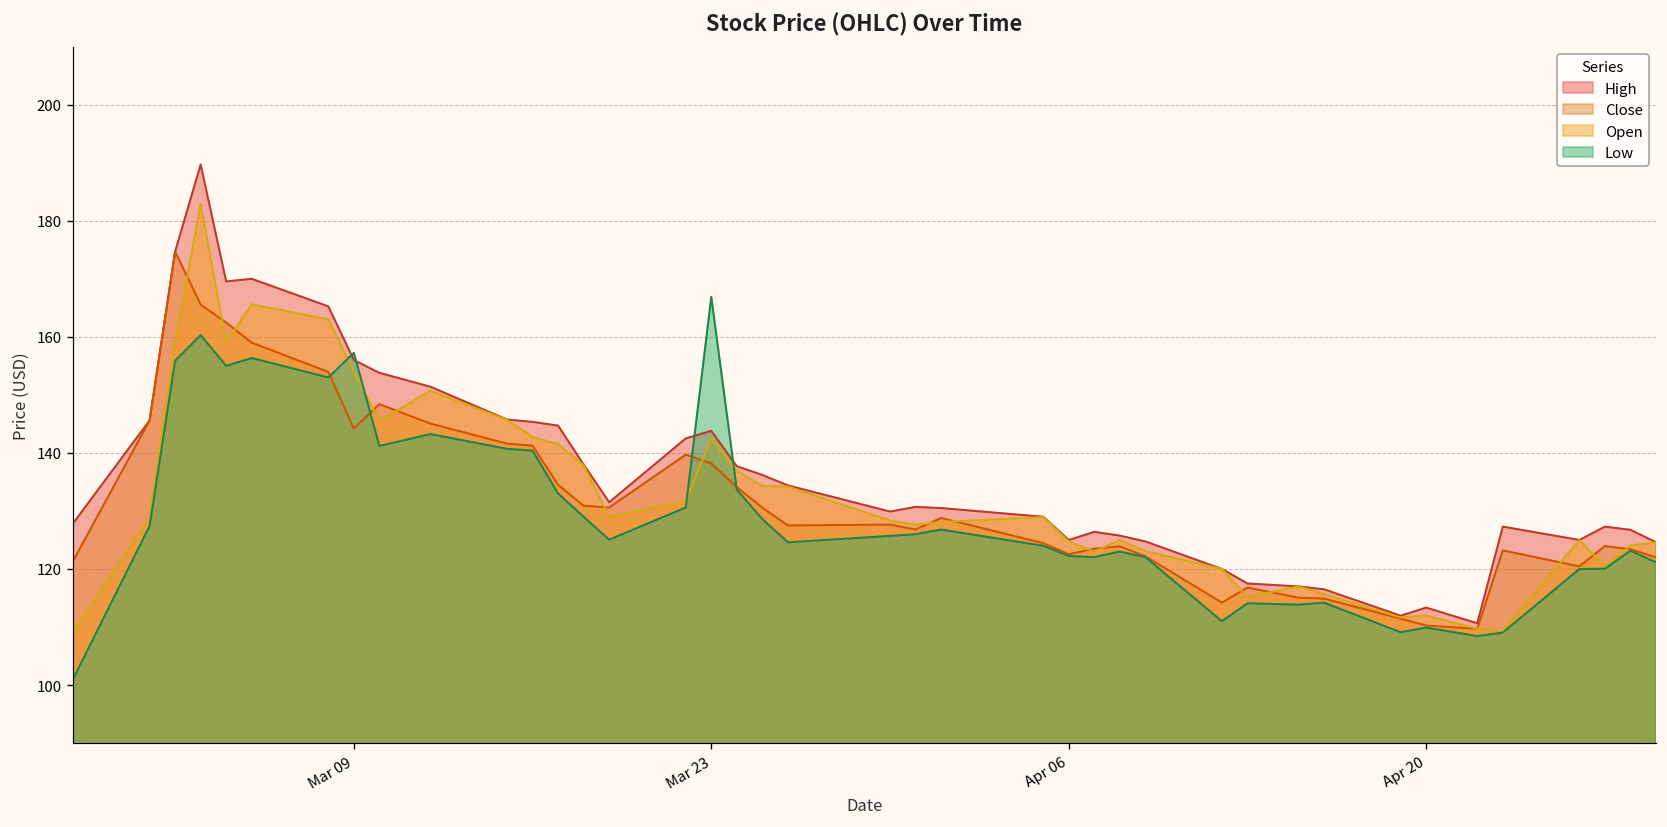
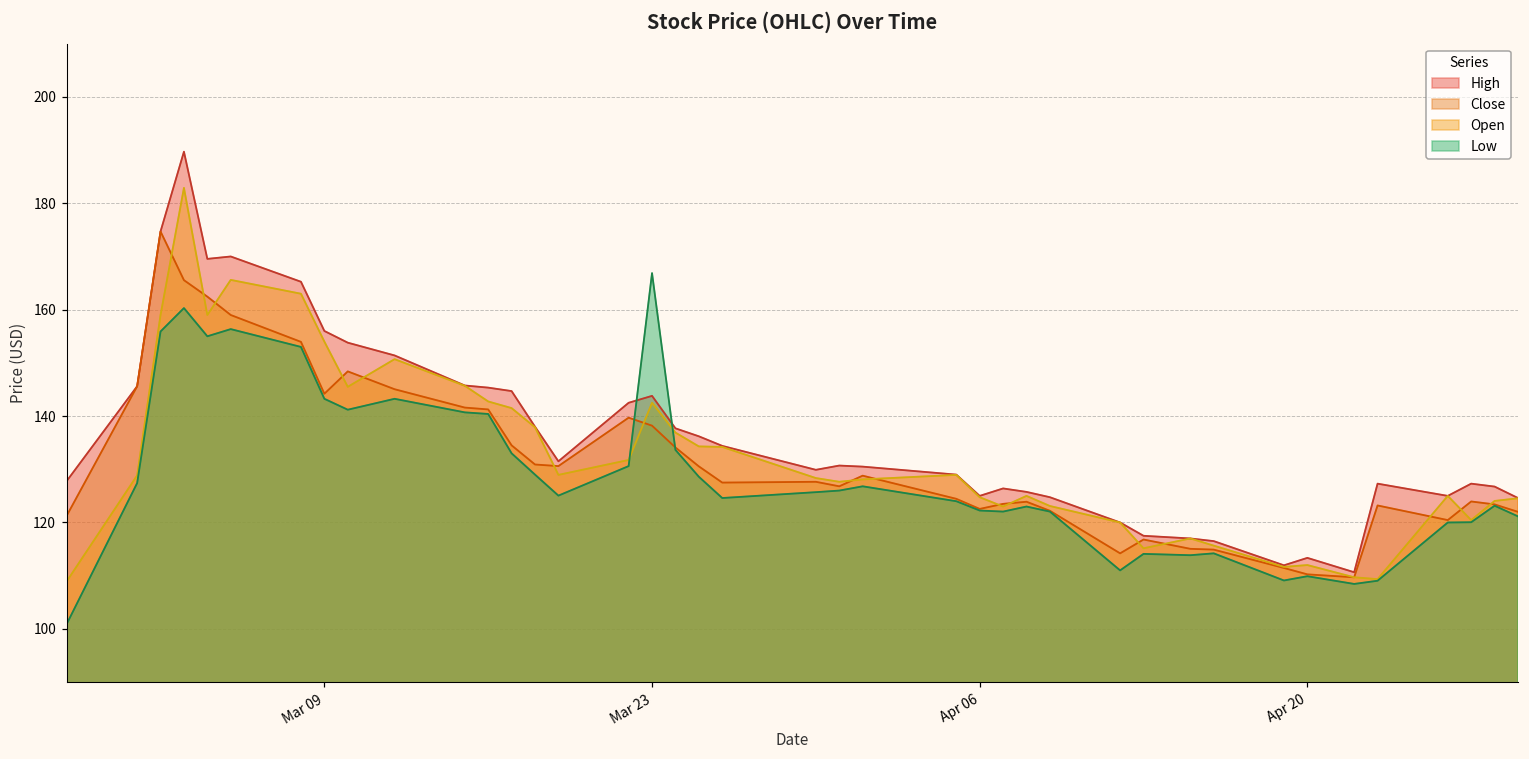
  {
    "Low": {
-     "Mar 09": 157,
+     "Mar 09": 143,
      "Mar 23": 167
    }
  }
